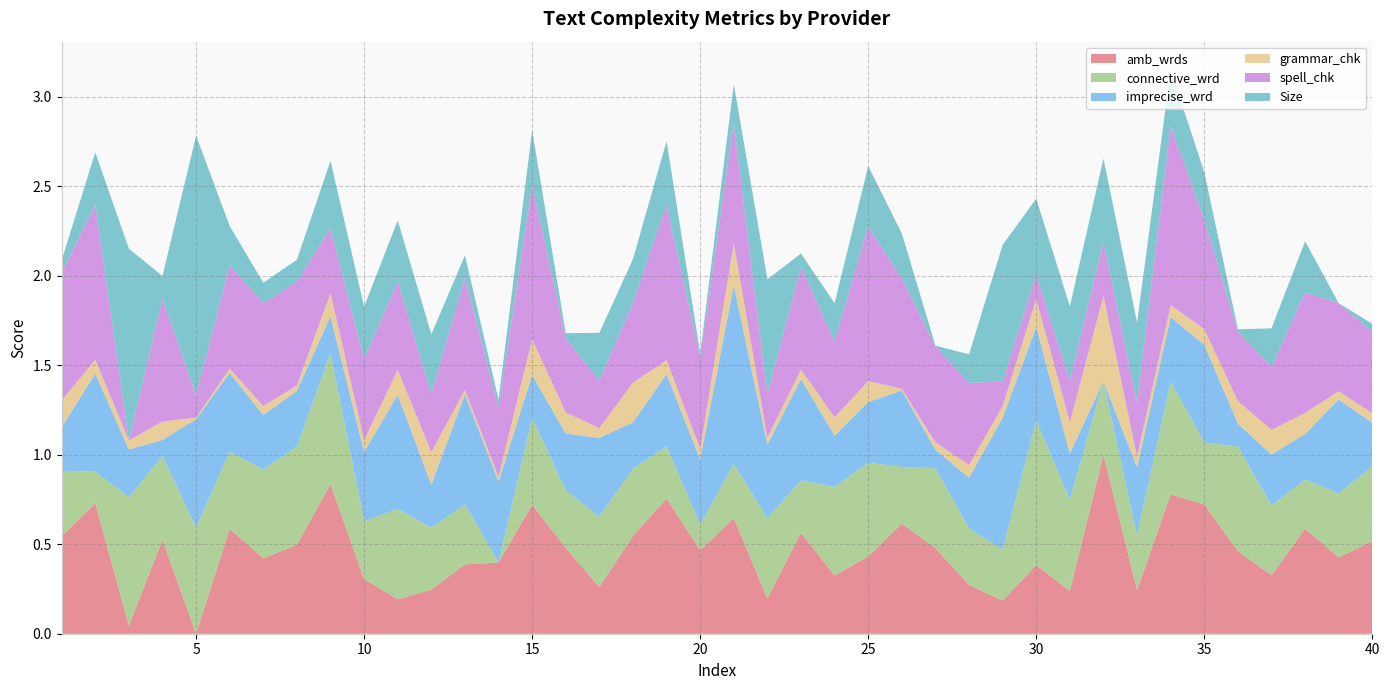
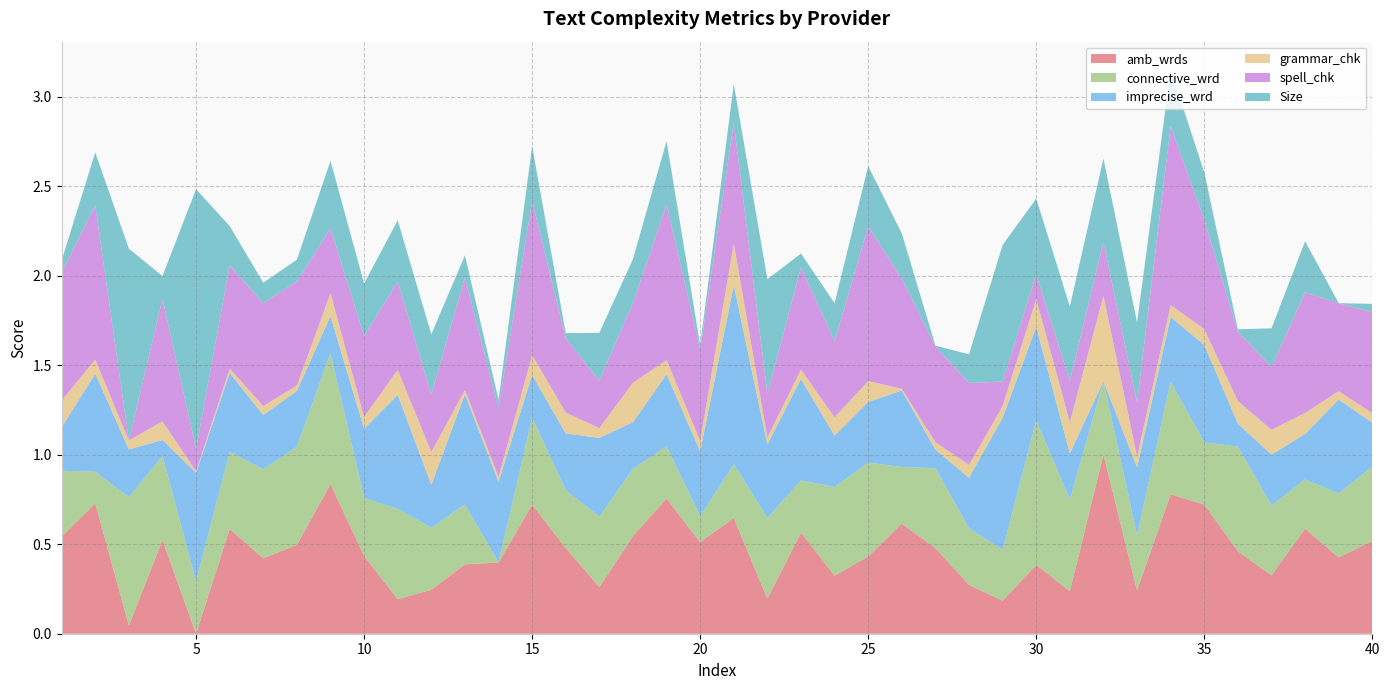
  {
    "amb_wrds": {
      "5": 0.00,
-     "10": 0.30,
+     "10": 0.43,
      "15": 0.72,
-     "20": 0.47,
+     "20": 0.51,
      "25": 0.43,
      "30": 0.38,
      "35": 0.72,
      "40": 0.52
    },
    "connective_wrd": {
-     "5": 0.59,
+     "5": 0.29,
      "10": 0.32,
      "15": 0.49,
      "20": 0.14,
      "25": 0.52,
      "30": 0.81,
      "35": 0.35,
      "40": 0.41
    },
    "grammar_chk": {
      "10": 0.07,
-     "15": 0.20,
+     "15": 0.11,
      "20": 0.06,
      "25": 0.12,
      "30": 0.15,
      "35": 0.09,
      "40": 0.05
    },
    "spell_chk": {
      "5": 0.13,
      "10": 0.45,
      "15": 0.86,
      "20": 0.51,
      "25": 0.87,
      "30": 0.14,
      "35": 0.61,
-     "40": 0.45
+     "40": 0.57
    }
  }
